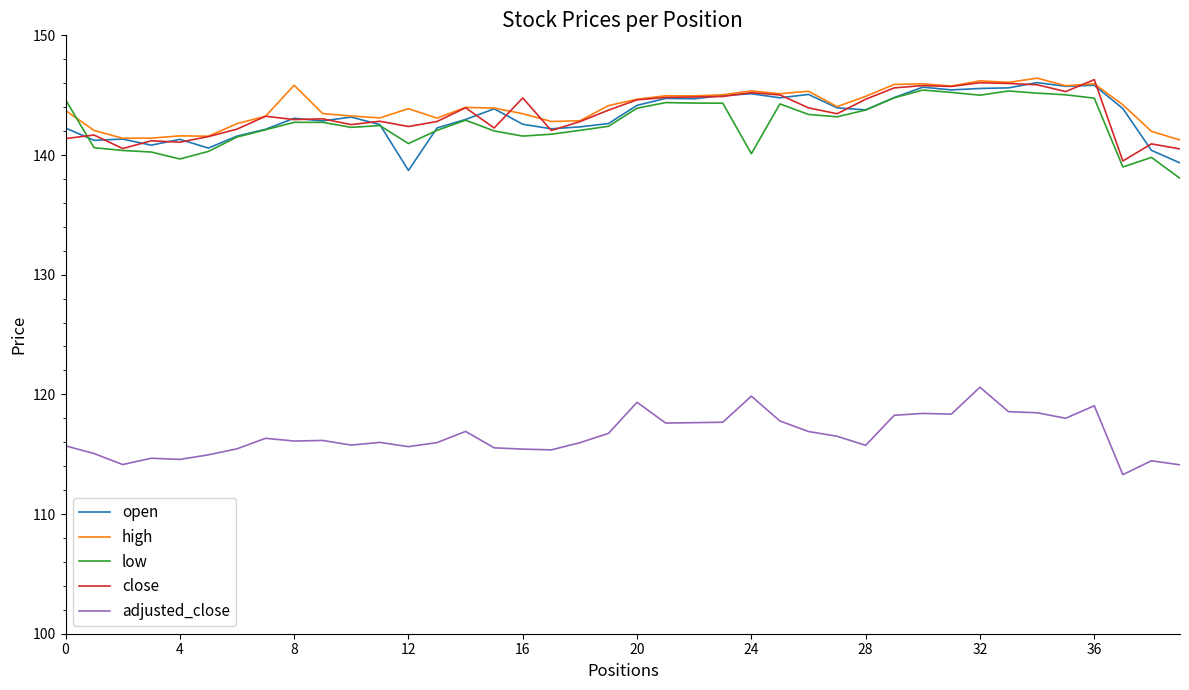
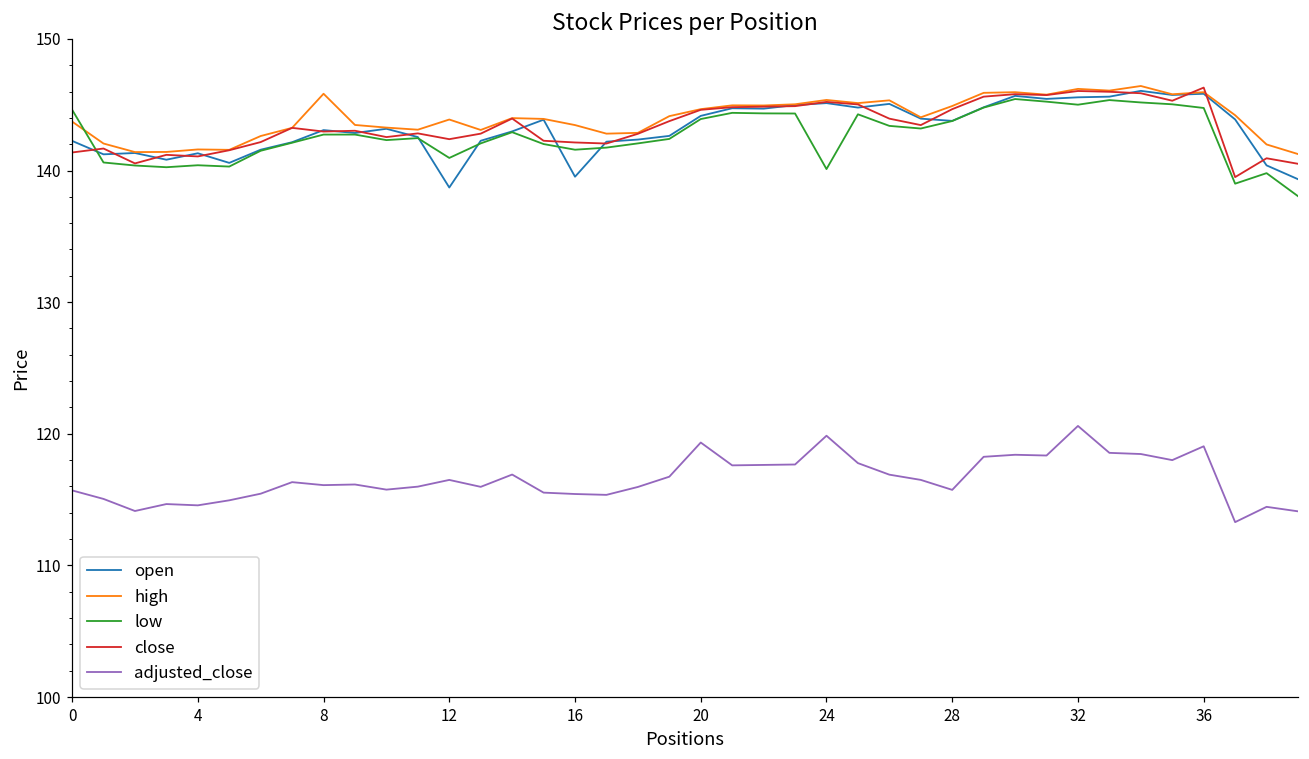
  {
    "open": {
      "0": 142.3,
      "4": 141.3,
      "12": 138.7,
-     "16": 142.6,
+     "16": 139.5,
      "20": 144.1,
      "32": 145.6
    },
    "high": {
      "0": 143.7,
      "4": 141.6,
      "8": 145.8,
      "12": 143.9,
      "16": 143.5,
      "28": 144.9
    },
    "low": {
      "0": 144.6,
-     "4": 139.7,
+     "4": 140.4,
      "8": 142.7,
      "12": 141.0,
      "16": 141.6,
      "20": 143.9,
      "24": 140.1,
      "32": 145.0,
      "36": 144.8
    },
    "close": {
      "0": 141.4,
      "4": 141.1,
      "12": 142.4,
-     "16": 144.8,
+     "16": 142.1,
      "28": 144.7,
      "36": 146.3
    },
    "adjusted_close": {
      "0": 115.7,
      "4": 114.6,
      "8": 116.1,
-     "12": 115.6,
+     "12": 116.5,
      "16": 115.4,
      "20": 119.3,
      "24": 119.9,
      "28": 115.7,
      "32": 120.6,
      "36": 119.1
    }
  }
